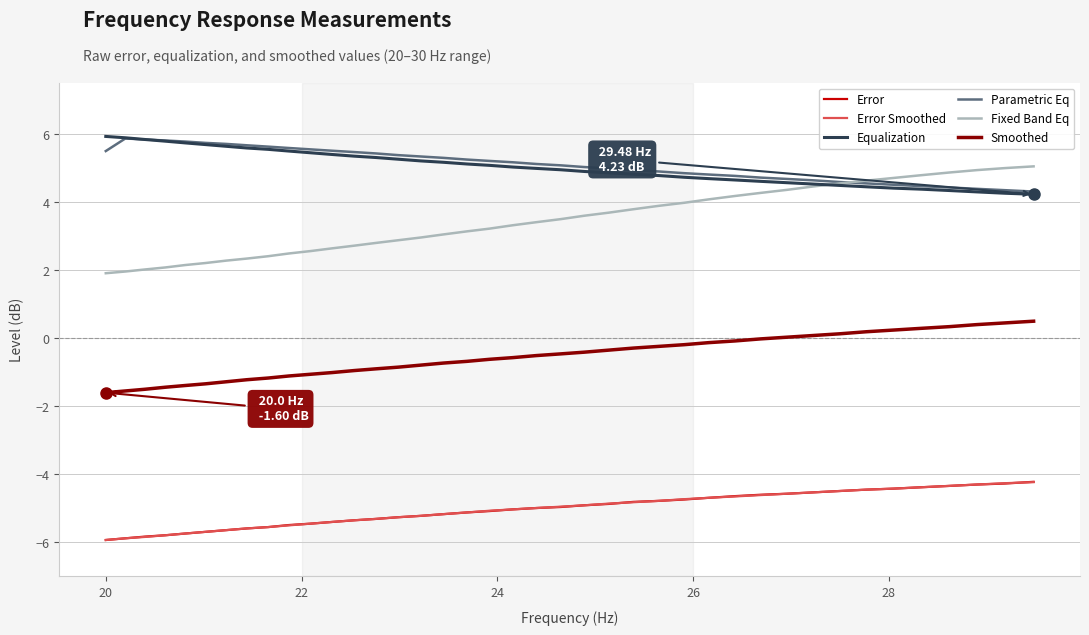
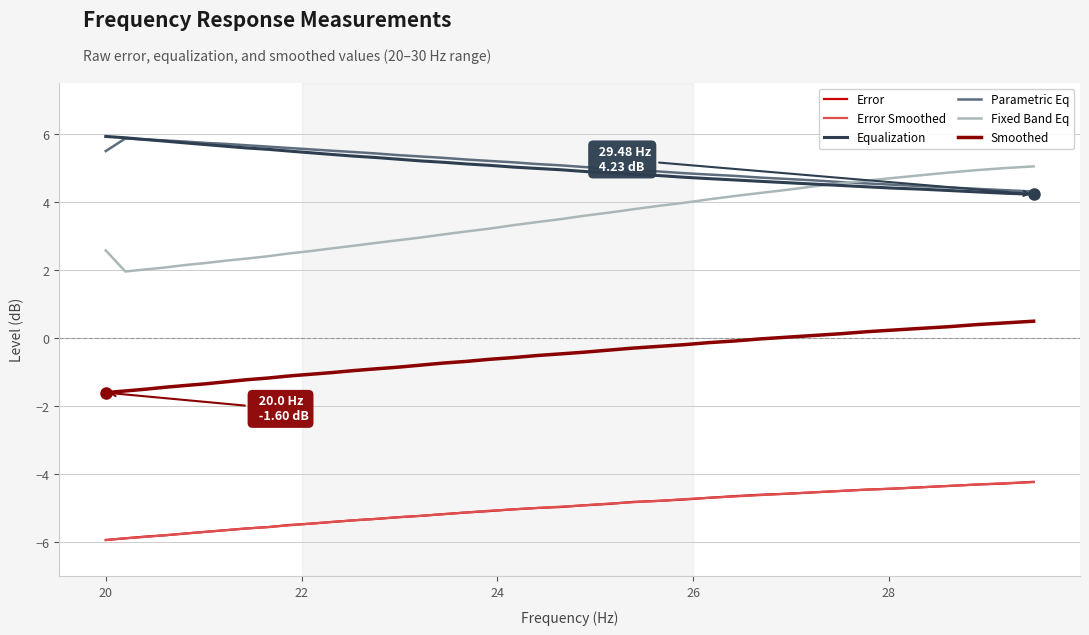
  {
    "Parametric Eq": {
      "20": 5.5
    },
    "Fixed Band Eq": {
-     "20": 1.9
+     "20": 2.6
    }
  }
